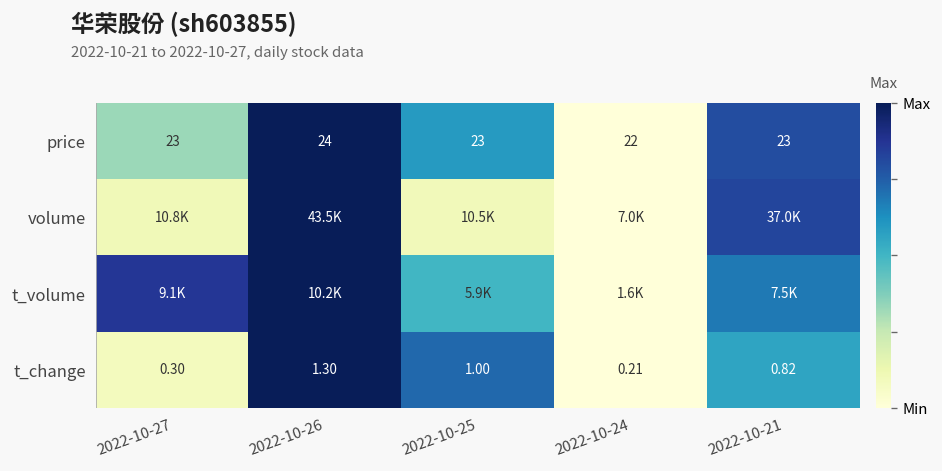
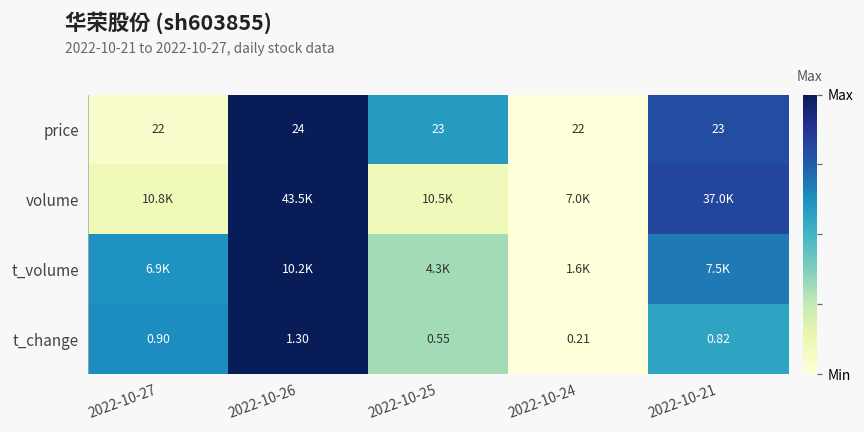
  {
    "price": {
-     "2022-10-27": "23",
+     "2022-10-27": "22",
      "2022-10-26": "24",
      "2022-10-25": "23",
      "2022-10-24": "22",
      "2022-10-21": "23"
    },
    "volume": {
      "2022-10-27": "10.8K",
      "2022-10-26": "43.5K",
      "2022-10-25": "10.5K",
      "2022-10-24": "7.0K",
      "2022-10-21": "37.0K"
    },
    "t_volume": {
-     "2022-10-27": "9.1K",
+     "2022-10-27": "6.9K",
      "2022-10-26": "10.2K",
-     "2022-10-25": "5.9K",
+     "2022-10-25": "4.3K",
      "2022-10-24": "1.6K",
      "2022-10-21": "7.5K"
    },
    "t_change": {
-     "2022-10-27": "0.30",
+     "2022-10-27": "0.90",
      "2022-10-26": "1.30",
-     "2022-10-25": "1.00",
+     "2022-10-25": "0.55",
      "2022-10-24": "0.21",
      "2022-10-21": "0.82"
    }
  }
